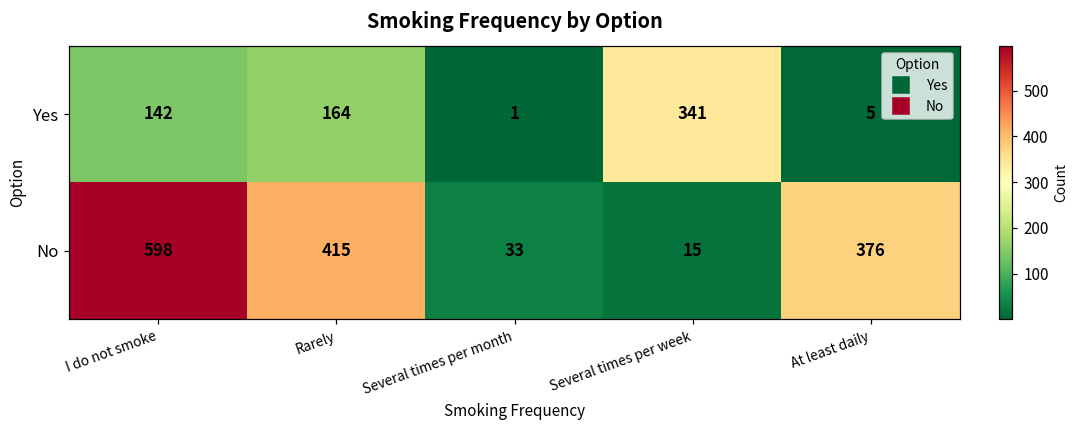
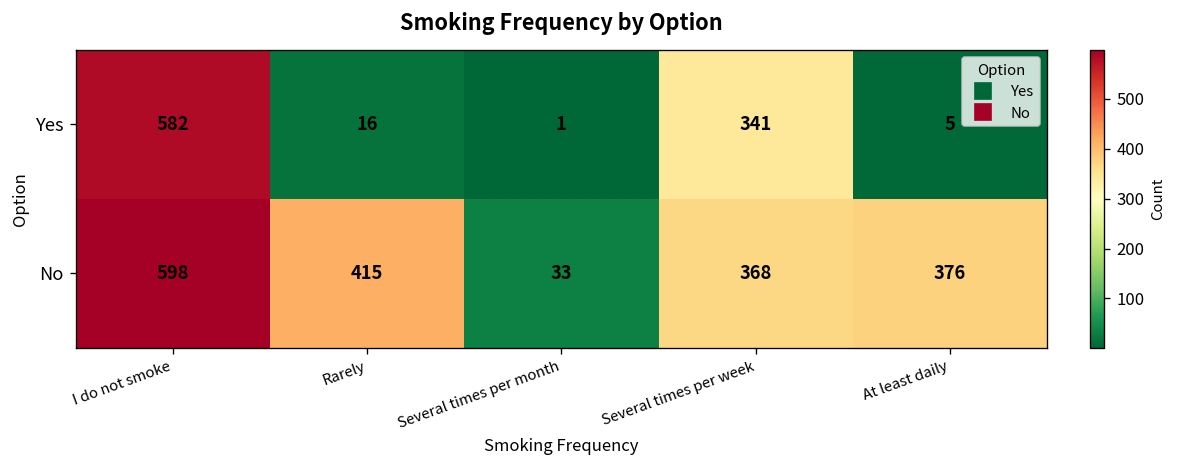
  {
    "Yes": {
-     "I do not smoke": 142,
-     "Rarely": 164,
+     "I do not smoke": 582,
+     "Rarely": 16,
      "Several times per month": 1,
      "Several times per week": 341,
      "At least daily": 5
    },
    "No": {
      "I do not smoke": 598,
      "Rarely": 415,
      "Several times per month": 33,
-     "Several times per week": 15,
+     "Several times per week": 368,
      "At least daily": 376
    }
  }
